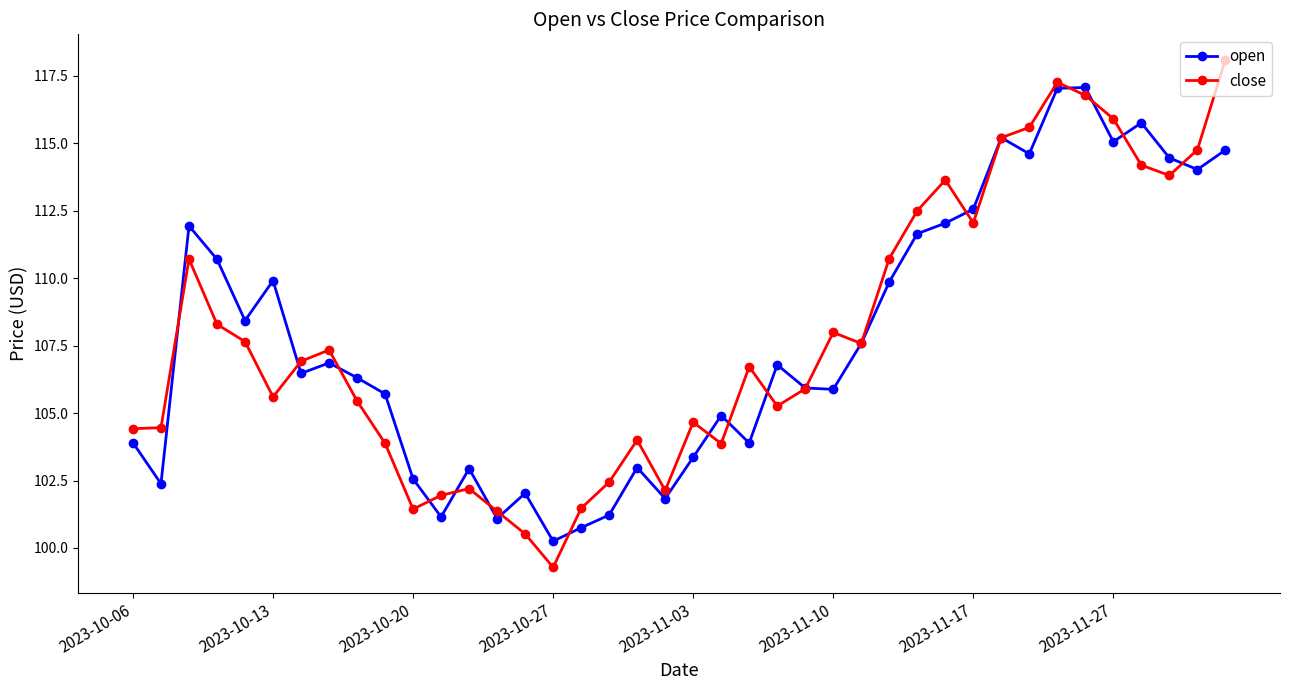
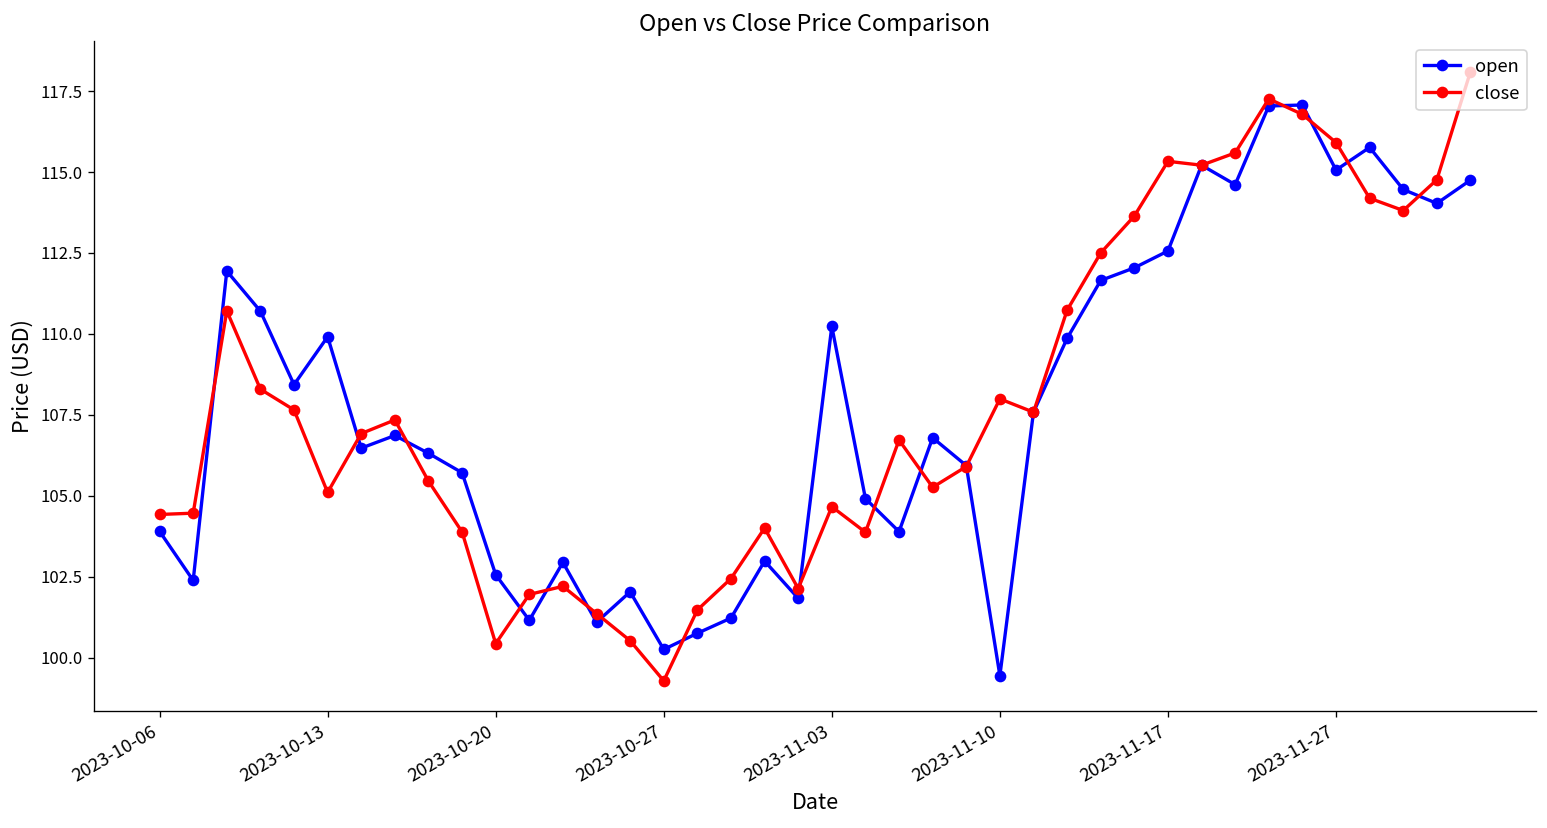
  {
    "open": {
      "2023-10-06": 103.9,
      "2023-10-13": 109.9,
      "2023-10-20": 102.6,
      "2023-10-27": 100.3,
-     "2023-11-03": 103.4,
-     "2023-11-10": 105.9,
+     "2023-11-03": 110.2,
+     "2023-11-10": 99.4,
      "2023-11-17": 112.6,
      "2023-11-27": 115.1
    },
    "close": {
      "2023-10-06": 104.4,
-     "2023-10-13": 105.6,
-     "2023-10-20": 101.4,
+     "2023-10-13": 105.1,
+     "2023-10-20": 100.4,
      "2023-10-27": 99.3,
      "2023-11-03": 104.7,
      "2023-11-10": 108.0,
-     "2023-11-17": 112.1,
+     "2023-11-17": 115.3,
      "2023-11-27": 115.9
    }
  }
